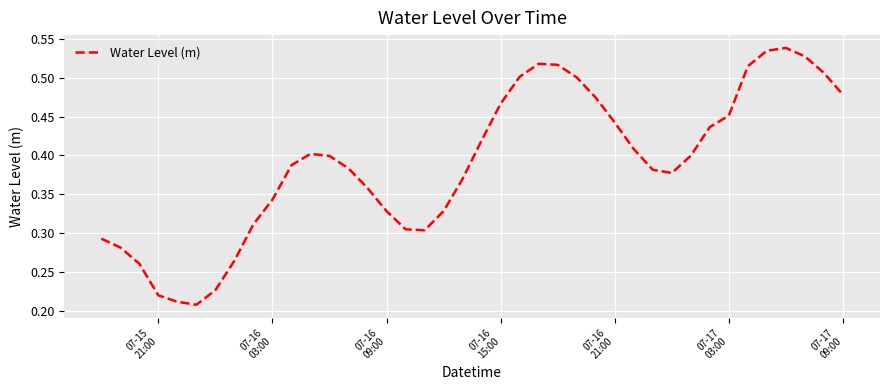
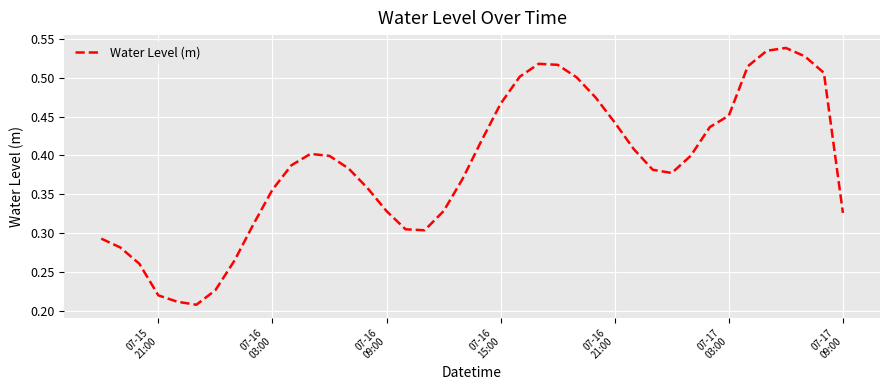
  {
    "07-15 21:00": 0.22,
-   "07-16 03:00": 0.34,
+   "07-16 03:00": 0.36,
    "07-16 09:00": 0.33,
    "07-16 15:00": 0.47,
    "07-16 21:00": 0.44,
    "07-17 03:00": 0.45,
-   "07-17 09:00": 0.48
+   "07-17 09:00": 0.33
  }
